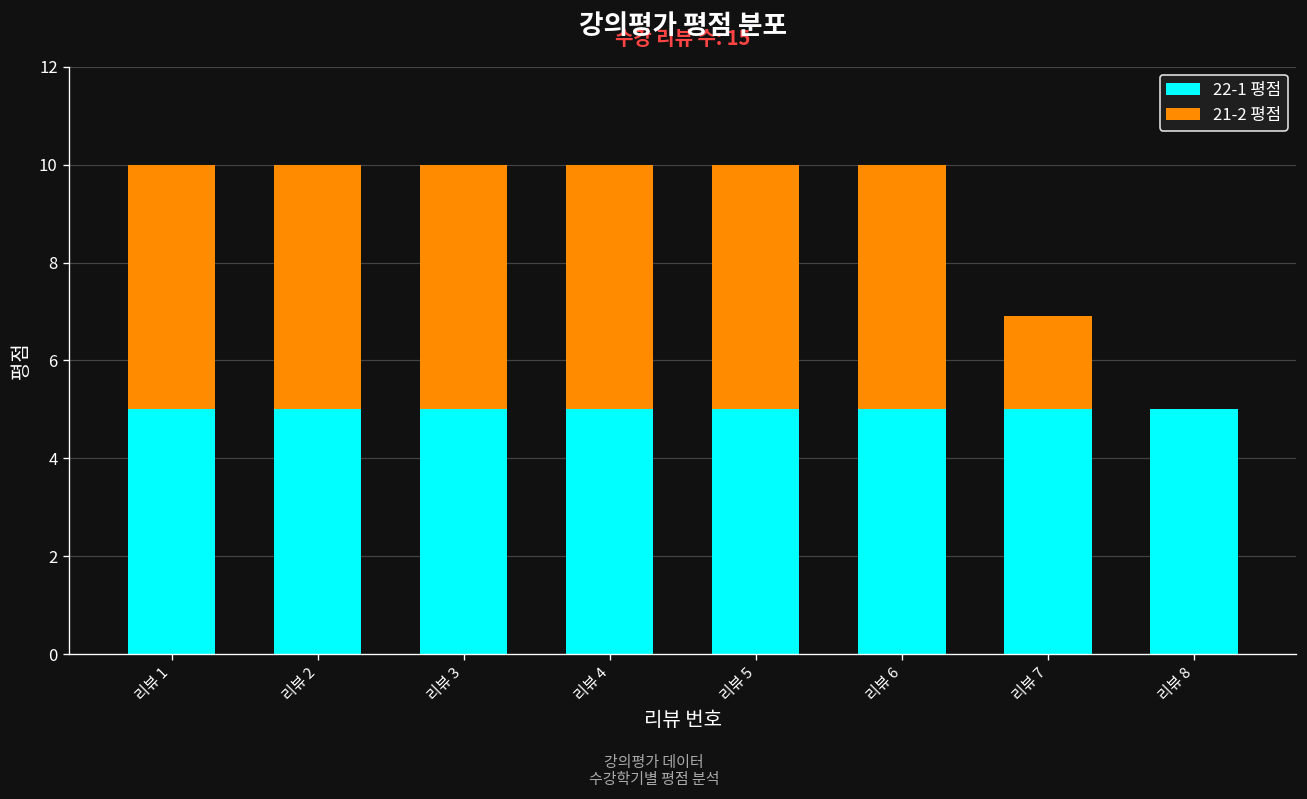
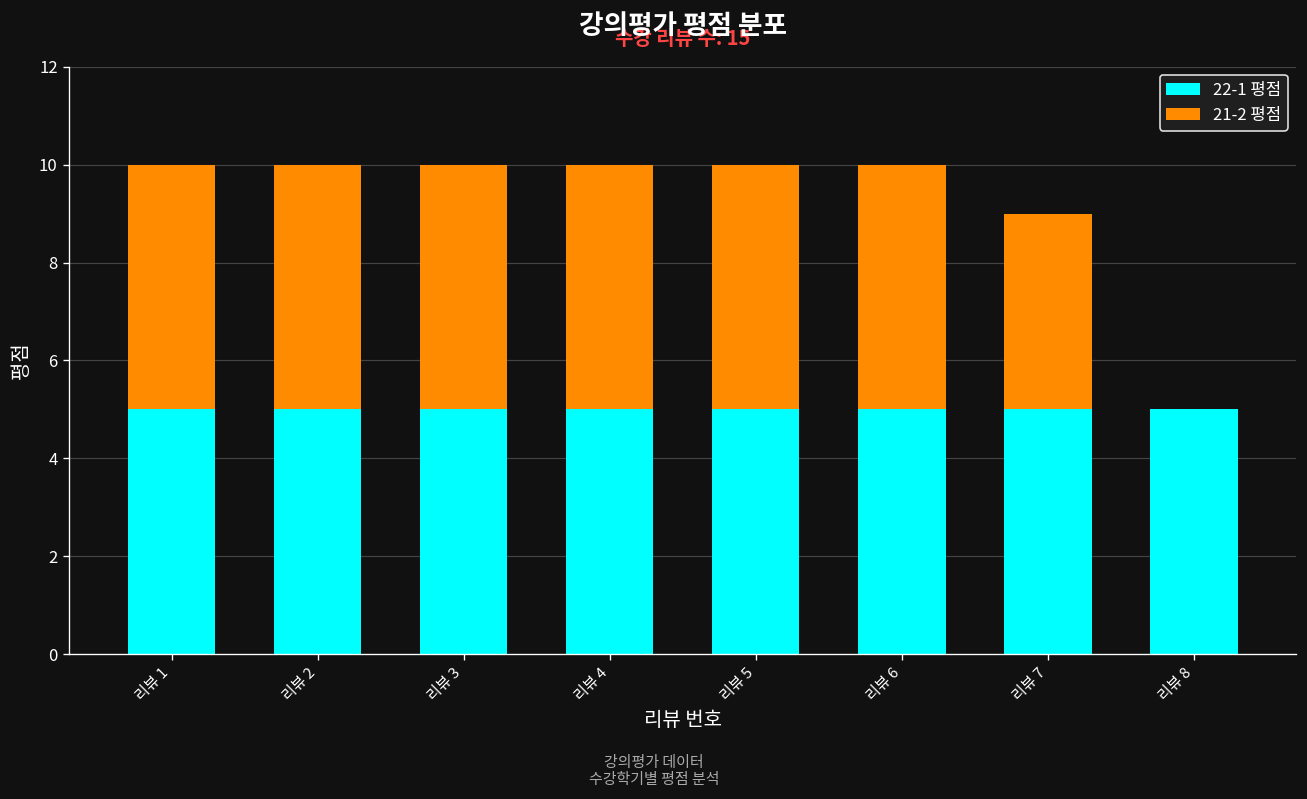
  {
    "22-1 평점": {
      "리뷰 1": 5.0,
      "리뷰 2": 5.0,
      "리뷰 3": 5.0,
      "리뷰 4": 5.0,
      "리뷰 5": 5.0,
      "리뷰 6": 5.0,
      "리뷰 7": 5.0,
      "리뷰 8": 5.0
    },
    "21-2 평점": {
      "리뷰 1": 5.0,
      "리뷰 2": 5.0,
      "리뷰 3": 5.0,
      "리뷰 4": 5.0,
      "리뷰 5": 5.0,
      "리뷰 6": 5.0,
-     "리뷰 7": 1.9,
+     "리뷰 7": 4.0,
      "리뷰 8": 0.0
    }
  }
